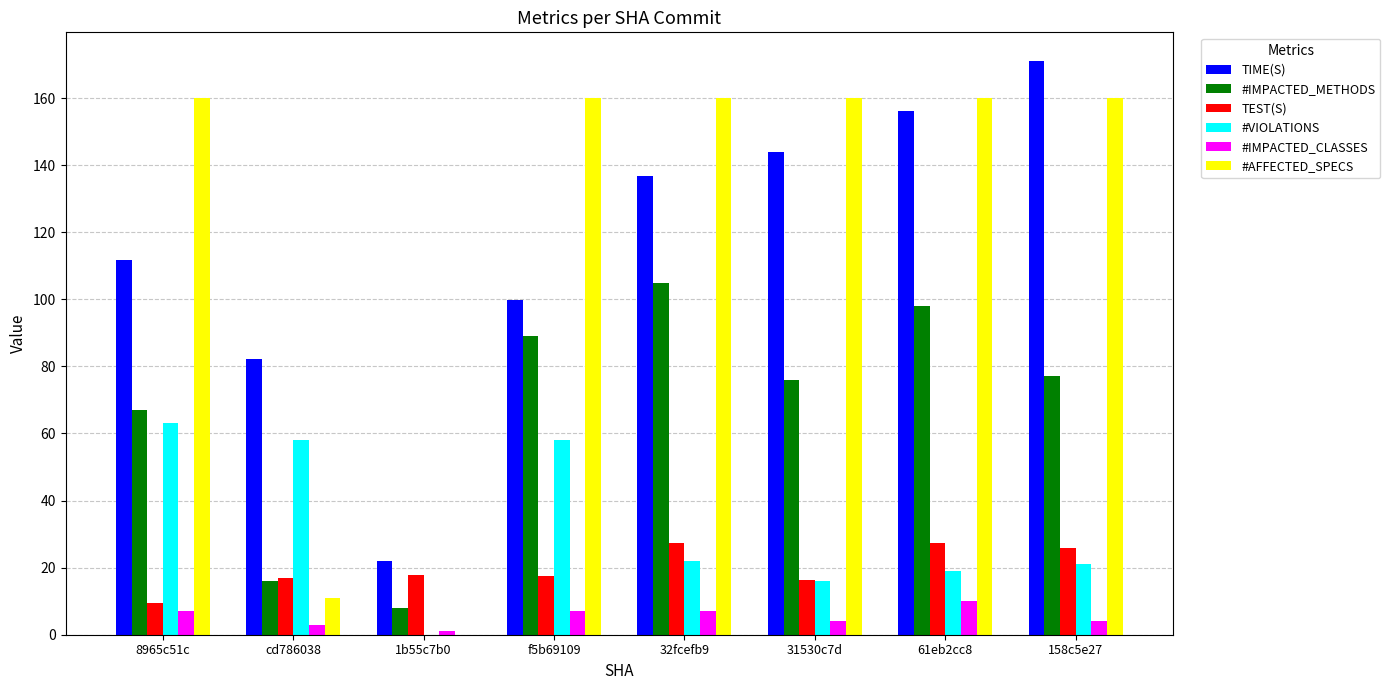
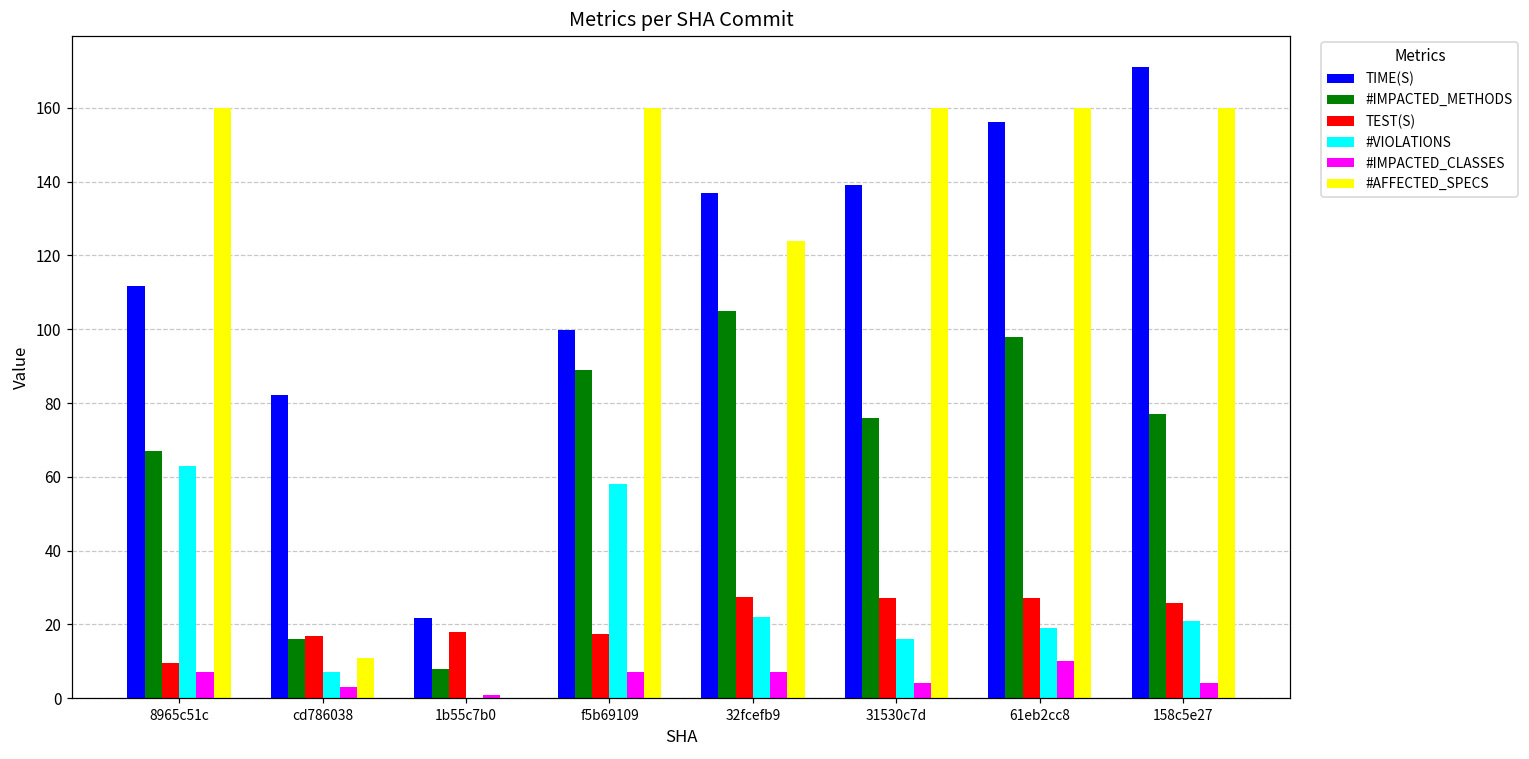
  {
    "TIME(S)": {
      "8965c51c": 112,
      "cd786038": 82,
      "1b55c7b0": 22,
      "f5b69109": 100,
      "32fcefb9": 137,
-     "31530c7d": 144,
+     "31530c7d": 139,
      "61eb2cc8": 156,
      "158c5e27": 171
    },
    "#IMPACTED_METHODS": {
      "8965c51c": 67,
      "cd786038": 16,
      "1b55c7b0": 8,
      "f5b69109": 89,
      "32fcefb9": 105,
      "31530c7d": 76,
      "61eb2cc8": 98,
      "158c5e27": 77
    },
    "TEST(S)": {
      "8965c51c": 10,
      "cd786038": 17,
      "1b55c7b0": 18,
      "f5b69109": 18,
      "32fcefb9": 27,
-     "31530c7d": 16,
+     "31530c7d": 27,
      "61eb2cc8": 27,
      "158c5e27": 26
    },
    "#VIOLATIONS": {
      "8965c51c": 63,
-     "cd786038": 58,
+     "cd786038": 7,
      "1b55c7b0": 0,
      "f5b69109": 58,
      "32fcefb9": 22,
      "31530c7d": 16,
      "61eb2cc8": 19,
      "158c5e27": 21
    },
    "#IMPACTED_CLASSES": {
      "8965c51c": 7,
      "cd786038": 3,
      "1b55c7b0": 1,
      "f5b69109": 7,
      "32fcefb9": 7,
      "31530c7d": 4,
      "61eb2cc8": 10,
      "158c5e27": 4
    },
    "#AFFECTED_SPECS": {
      "8965c51c": 160,
      "cd786038": 11,
      "1b55c7b0": 0,
      "f5b69109": 160,
-     "32fcefb9": 160,
+     "32fcefb9": 124,
      "31530c7d": 160,
      "61eb2cc8": 160,
      "158c5e27": 160
    }
  }
